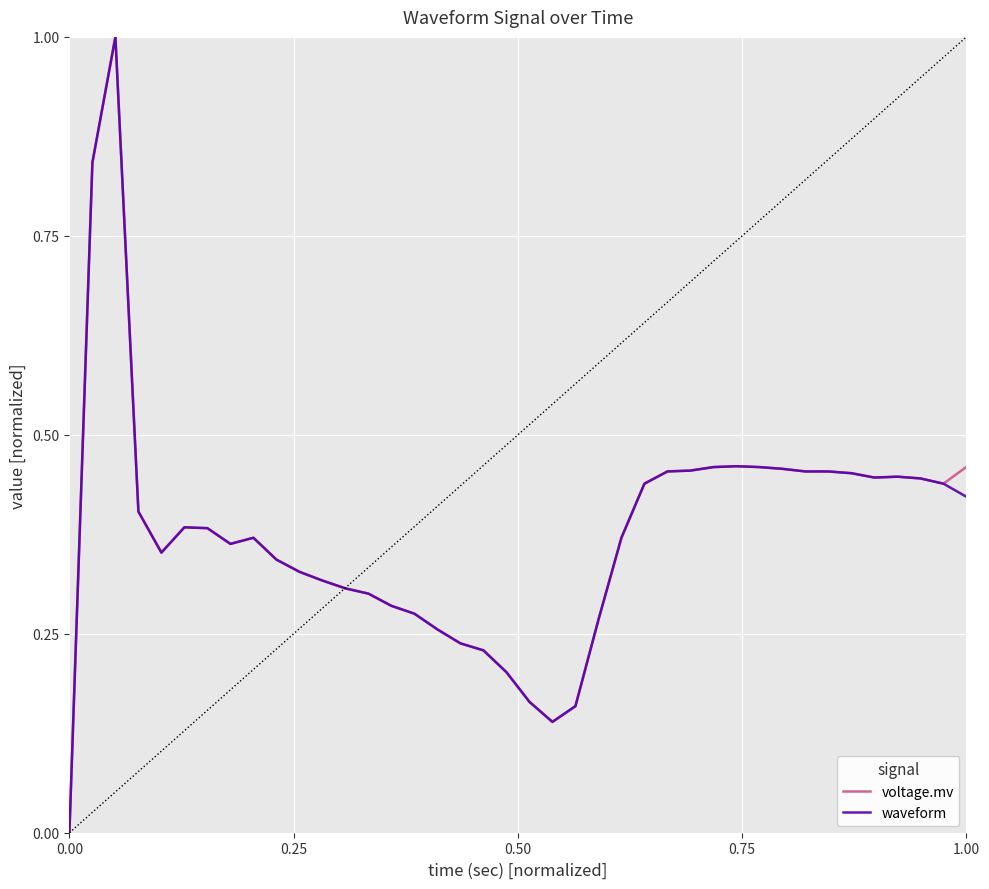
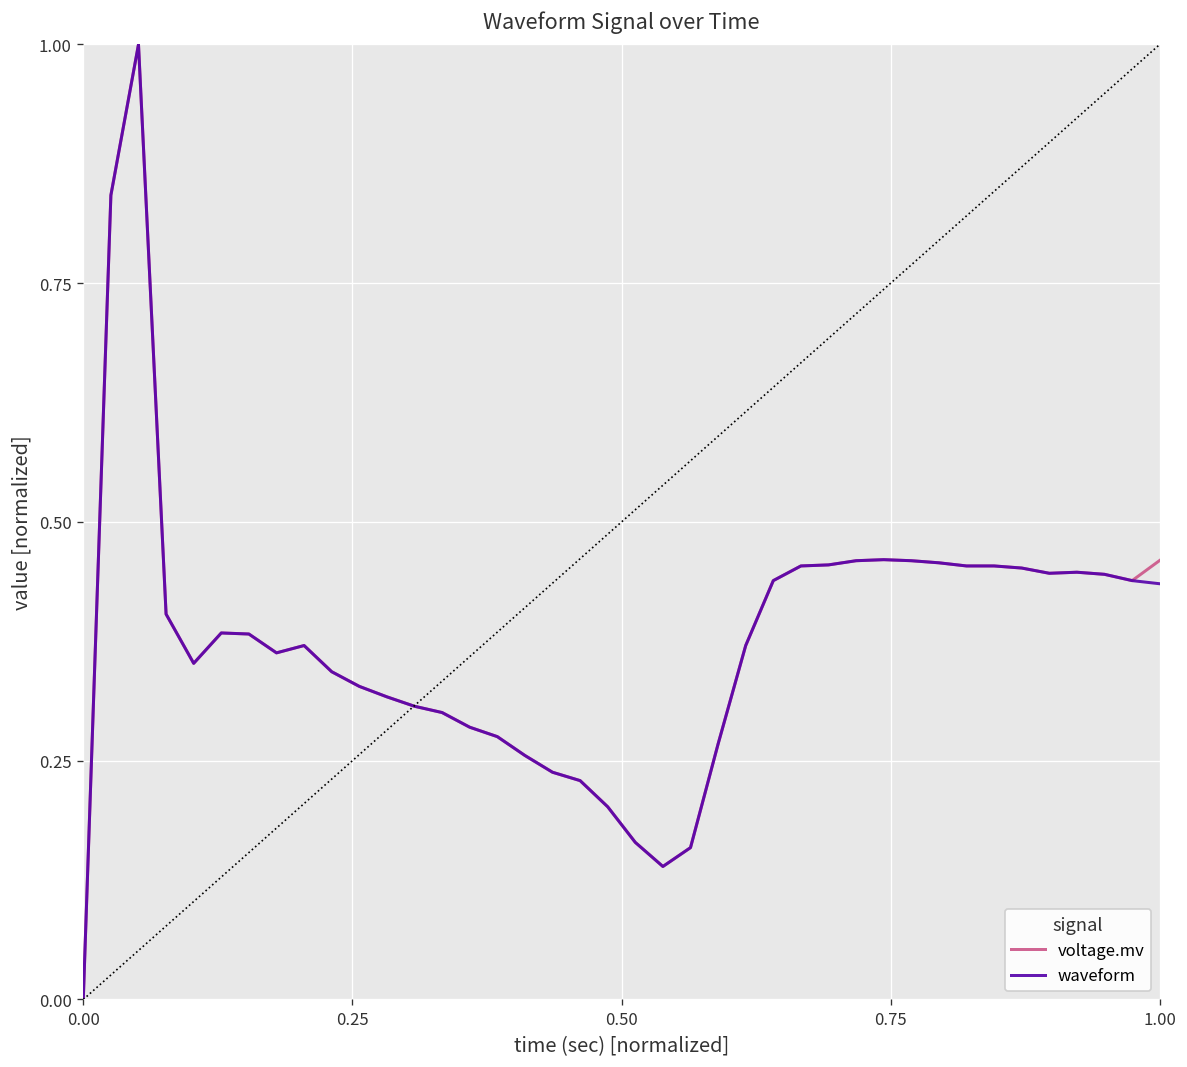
  {
    "voltage.mv": {
      "1.00": 0.46
    },
    "waveform": {
-     "1.00": 0.42
+     "1.00": 0.44
    }
  }
